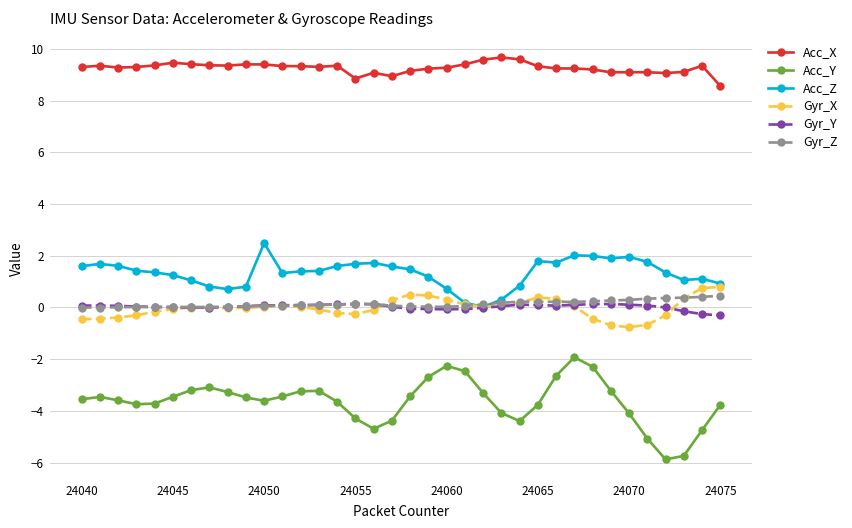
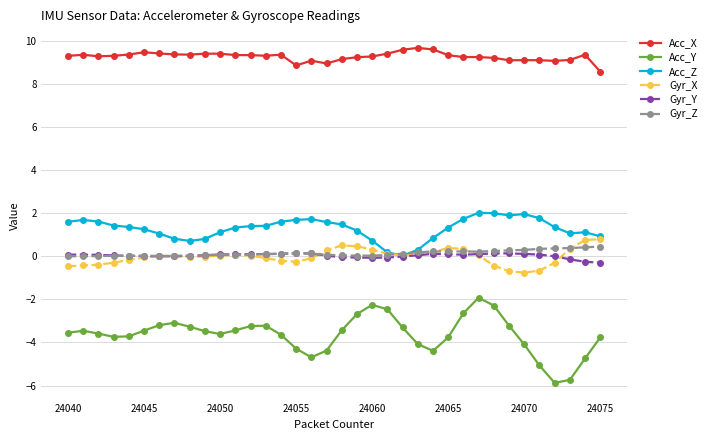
  {
    "Acc_X": {
      "24040": 9.3,
      "24045": 9.5,
      "24050": 9.4,
      "24055": 8.9,
      "24060": 9.3,
      "24065": 9.3,
      "24070": 9.1,
      "24075": 8.6
    },
    "Acc_Y": {
      "24040": -3.6,
      "24045": -3.5,
      "24050": -3.6,
      "24055": -4.3,
      "24060": -2.3,
      "24065": -3.8,
      "24070": -4.1,
      "24075": -3.8
    },
    "Acc_Z": {
      "24040": 1.6,
      "24045": 1.3,
-     "24050": 2.5,
+     "24050": 1.1,
      "24055": 1.7,
      "24060": 0.7,
-     "24065": 1.8,
+     "24065": 1.3,
      "24070": 2.0,
      "24075": 0.9
    },
    "Gyr_X": {
      "24040": -0.5,
      "24055": -0.3,
      "24060": 0.3,
      "24065": 0.4,
      "24070": -0.8,
      "24075": 0.8
    },
    "Gyr_Y": {
      "24065": 0.1,
      "24070": 0.1,
      "24075": -0.3
    },
    "Gyr_Z": {
      "24065": 0.2,
      "24070": 0.3,
      "24075": 0.4
    }
  }
